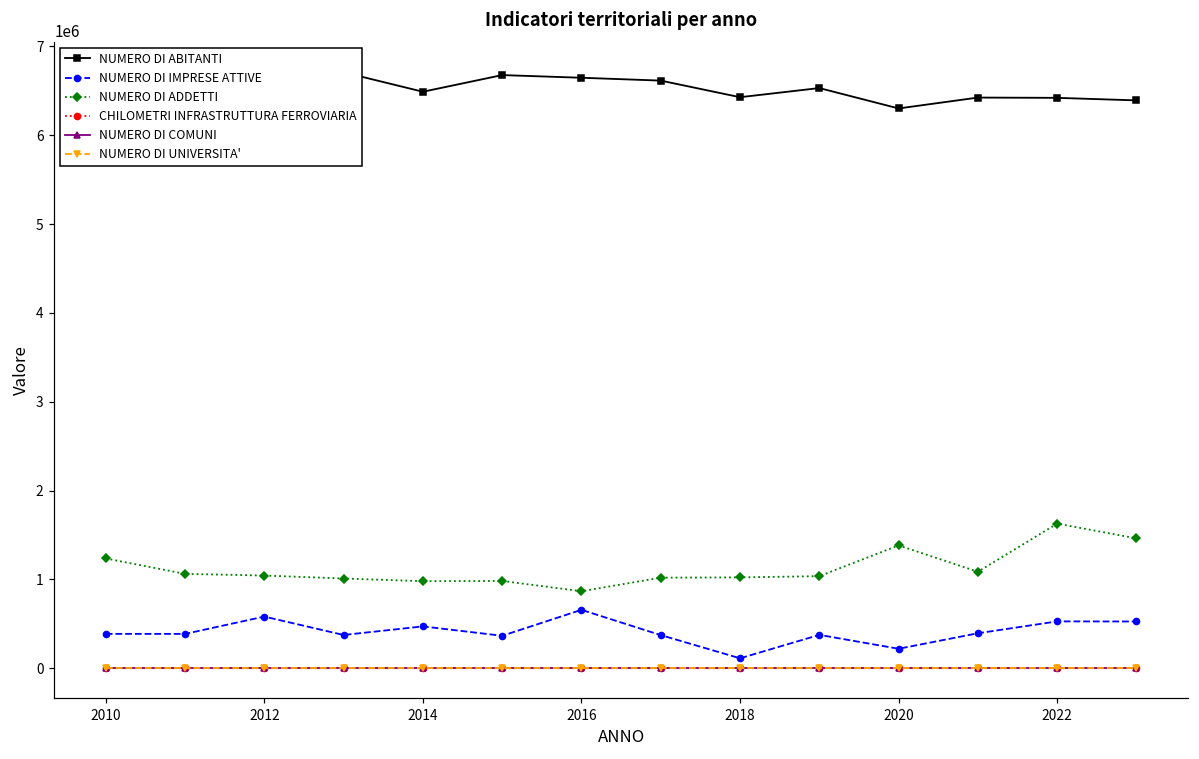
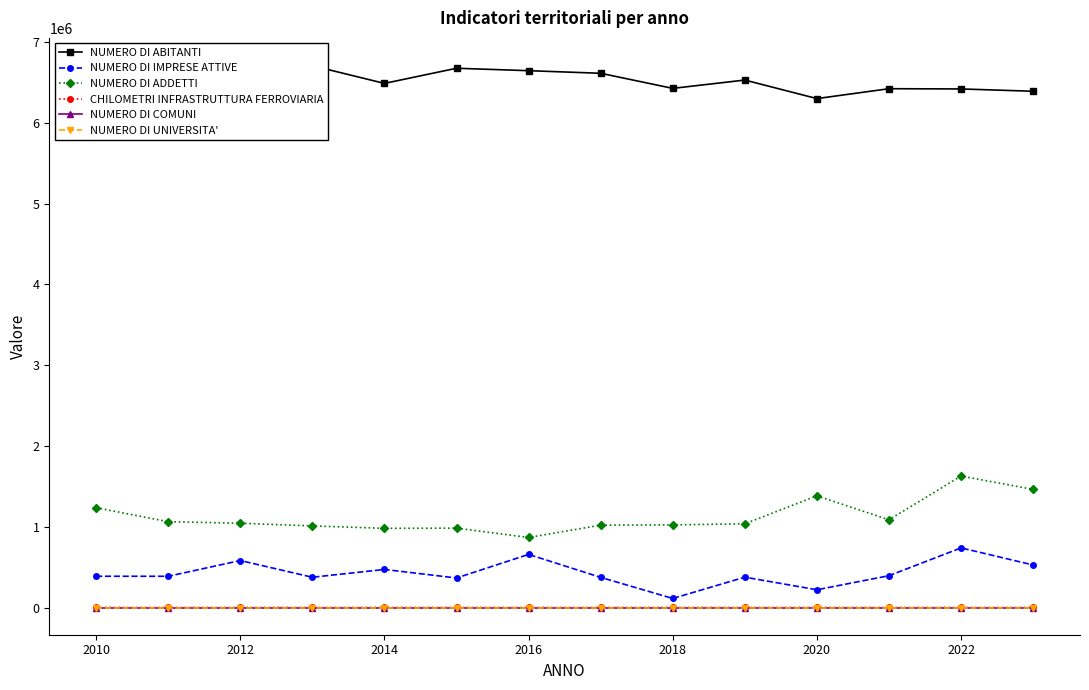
  {
    "NUMERO DI ABITANTI": {
      "2014": 6500000,
      "2016": 6600000,
      "2018": 6400000,
      "2020": 6300000,
      "2022": 6400000
    },
    "NUMERO DI IMPRESE ATTIVE": {
      "2010": 400000,
      "2012": 600000,
      "2014": 500000,
      "2016": 700000,
      "2018": 100000,
      "2020": 200000,
-     "2022": 500000
+     "2022": 700000
    },
    "NUMERO DI ADDETTI": {
      "2010": 1200000,
      "2012": 1000000,
      "2014": 1000000,
      "2016": 900000,
      "2018": 1000000,
      "2020": 1400000,
      "2022": 1600000
    }
  }
